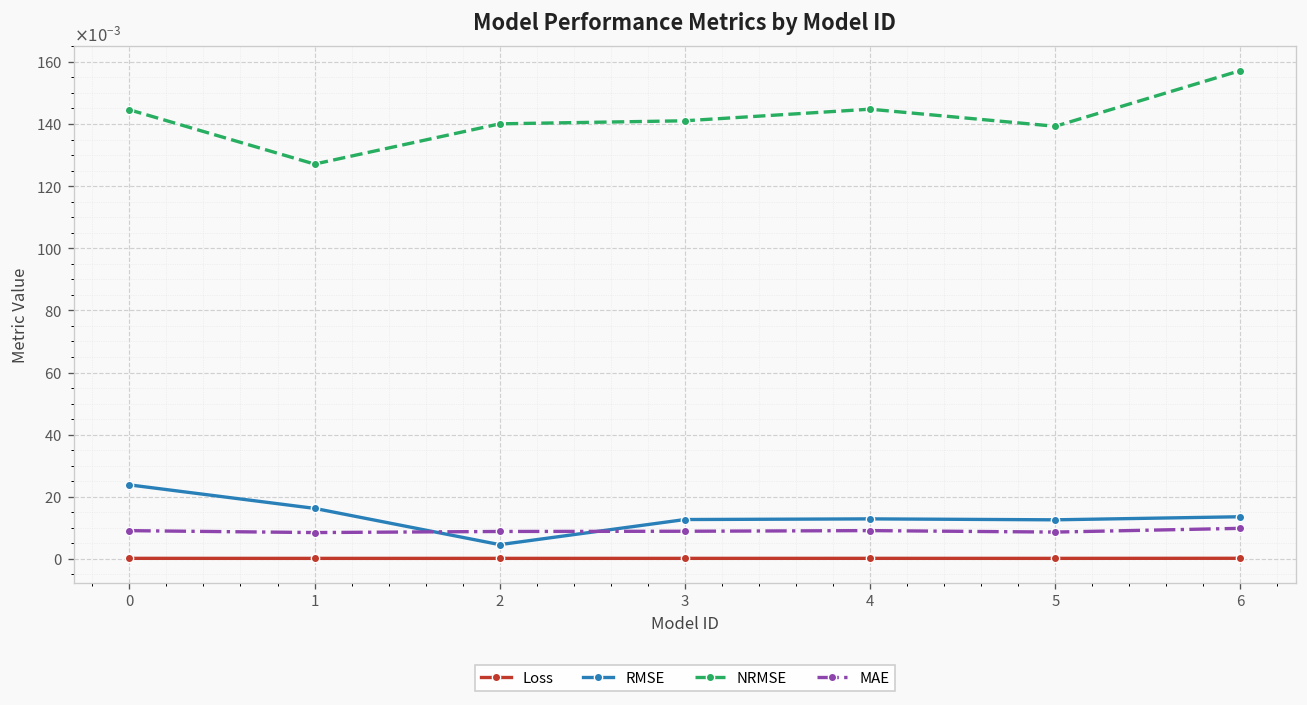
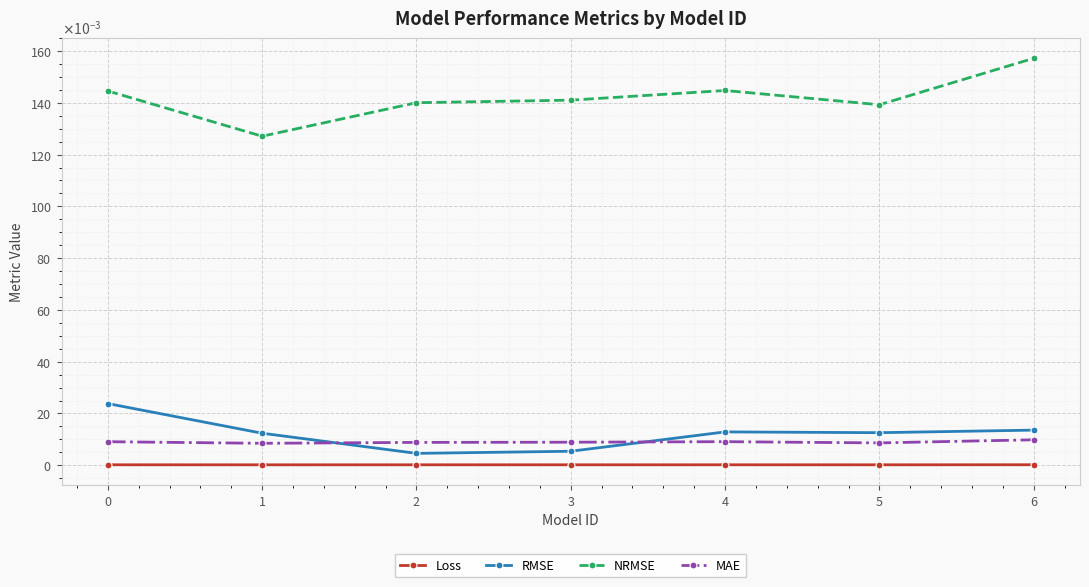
  {
    "Loss": {
      "0": 0.000,
      "1": 0.000,
      "2": 0.000,
      "3": 0.000,
      "4": 0.000,
      "5": 0.000,
      "6": 0.000
    },
    "RMSE": {
      "0": 0.024,
-     "1": 0.016,
+     "1": 0.012,
      "2": 0.005,
-     "3": 0.013,
+     "3": 0.005,
      "4": 0.013,
      "5": 0.013,
      "6": 0.014
    },
    "NRMSE": {
      "0": 0.145,
      "1": 0.127,
      "2": 0.140,
      "3": 0.141,
      "4": 0.145,
      "5": 0.139,
      "6": 0.157
    },
    "MAE": {
      "0": 0.009,
      "1": 0.008,
      "2": 0.009,
      "3": 0.009,
      "4": 0.009,
      "5": 0.009,
      "6": 0.010
    }
  }
